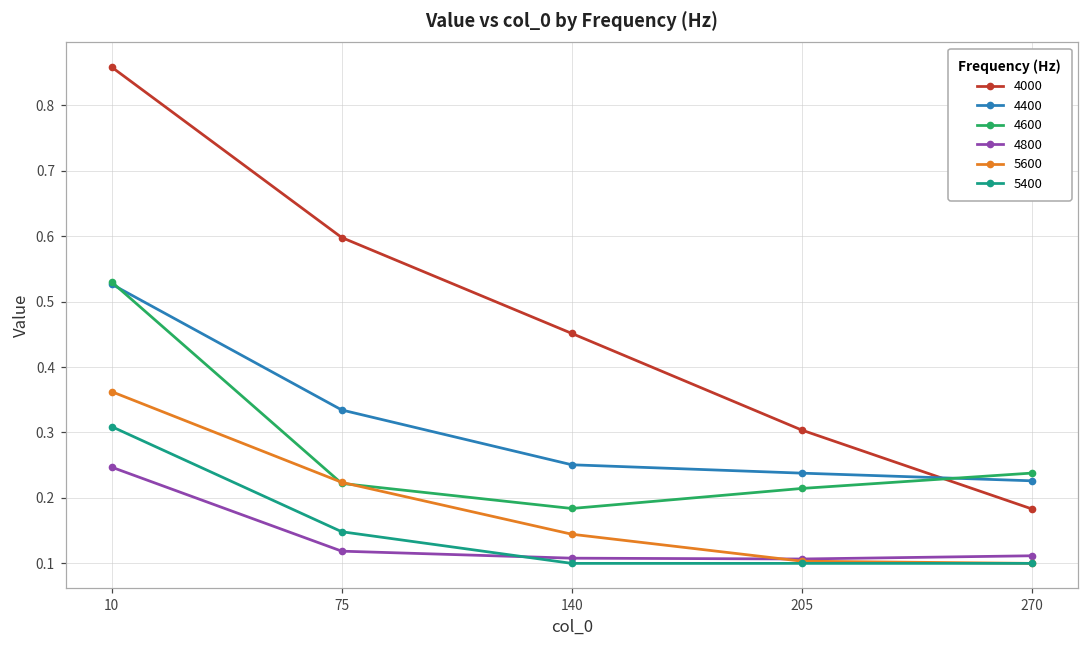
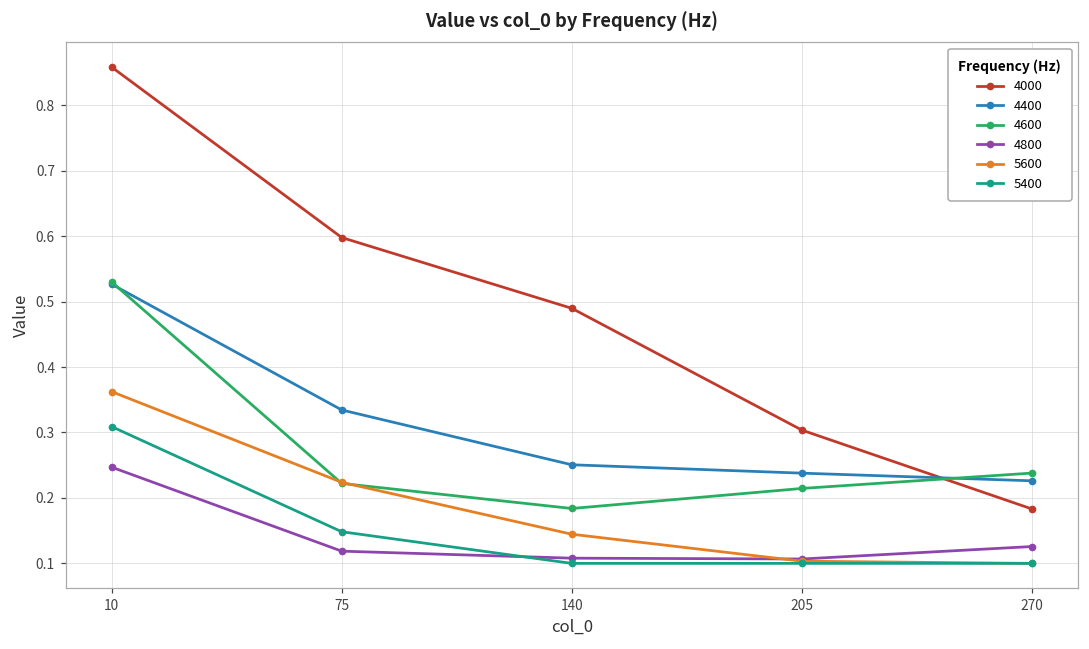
  {
    "4000": {
      "10": 0.86,
      "75": 0.60,
-     "140": 0.45,
+     "140": 0.49,
      "205": 0.30,
      "270": 0.18
    },
    "4400": {
      "75": 0.33,
      "140": 0.25,
      "205": 0.24,
      "270": 0.23
    },
    "4800": {
      "10": 0.25,
      "75": 0.12,
      "140": 0.11,
-     "270": 0.11
+     "270": 0.13
    },
    "5600": {
      "10": 0.36,
      "140": 0.14
    }
  }
